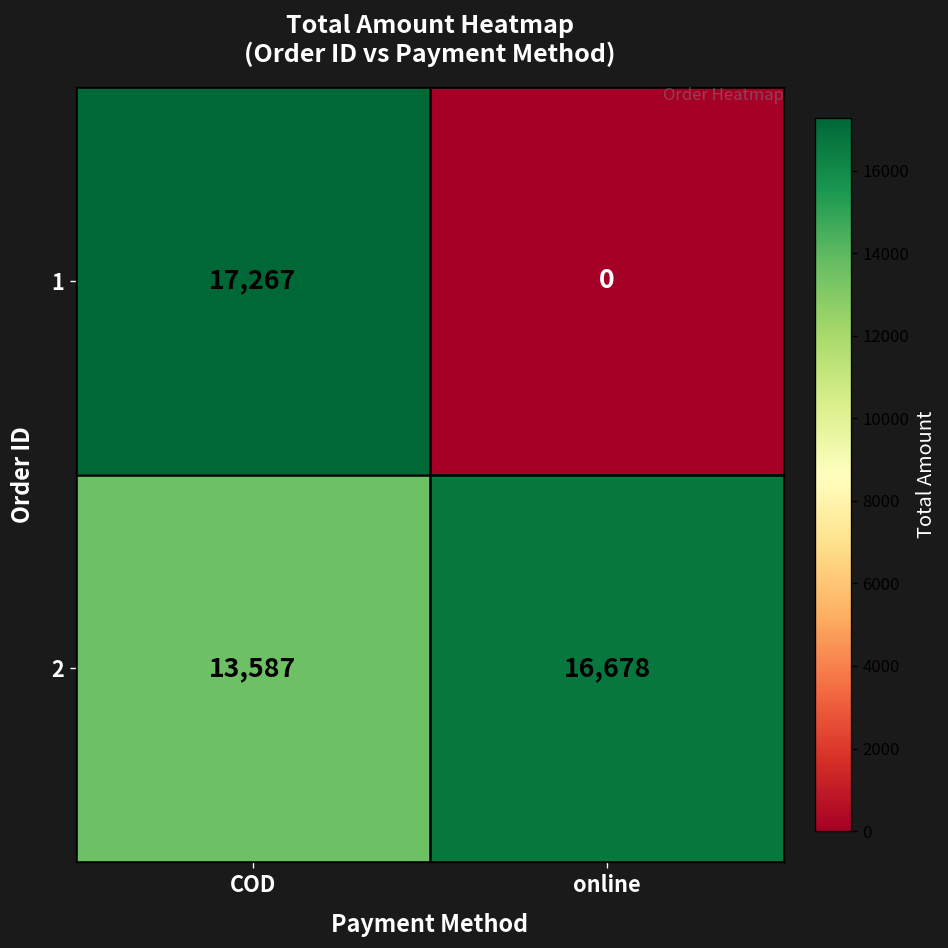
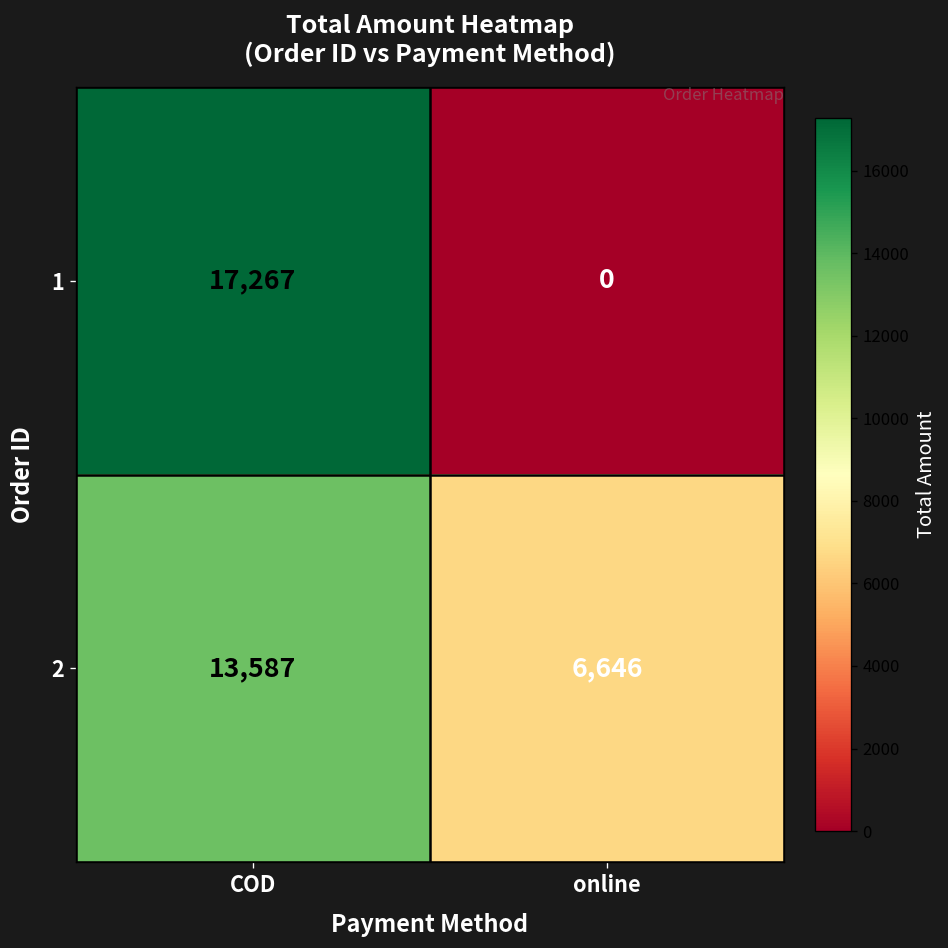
  {
    "1": {
      "COD": "17,267"
    },
    "2": {
      "COD": "13,587",
-     "online": "16,678"
+     "online": "6,646"
    }
  }
